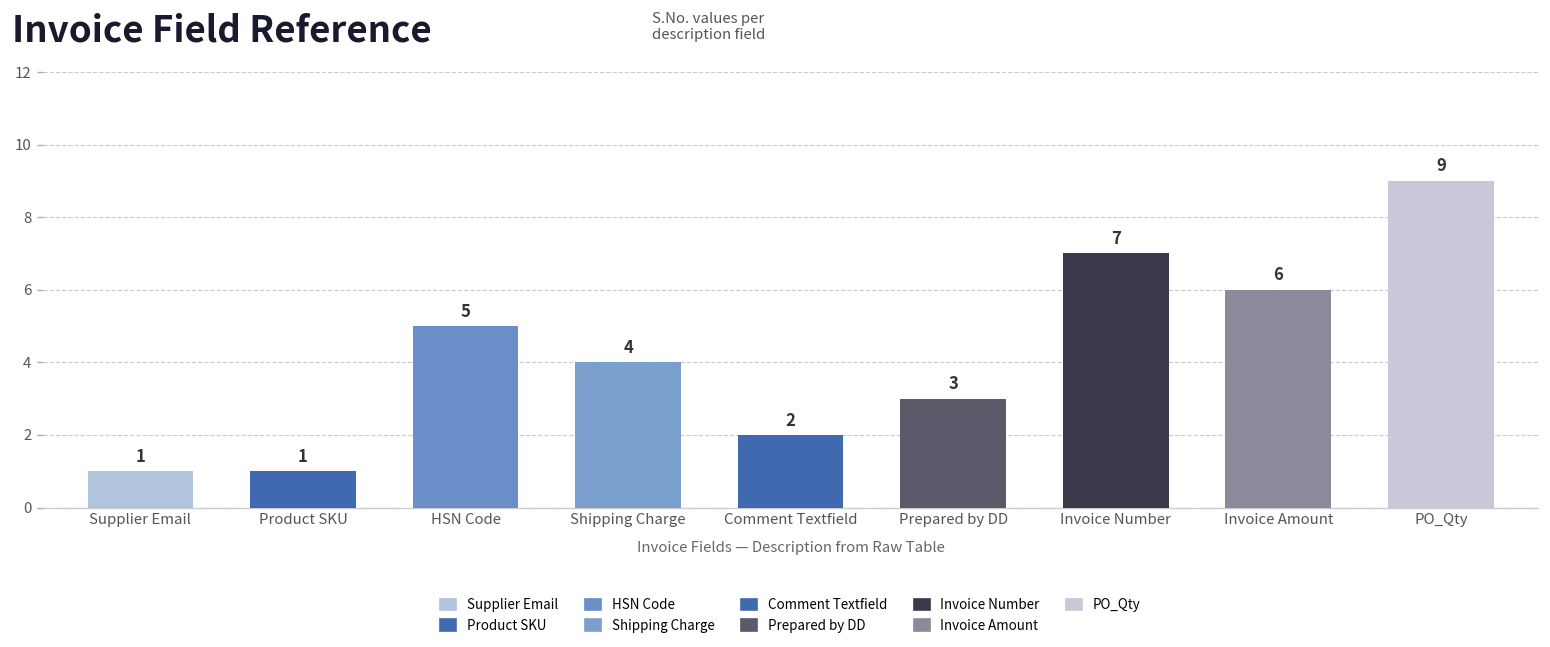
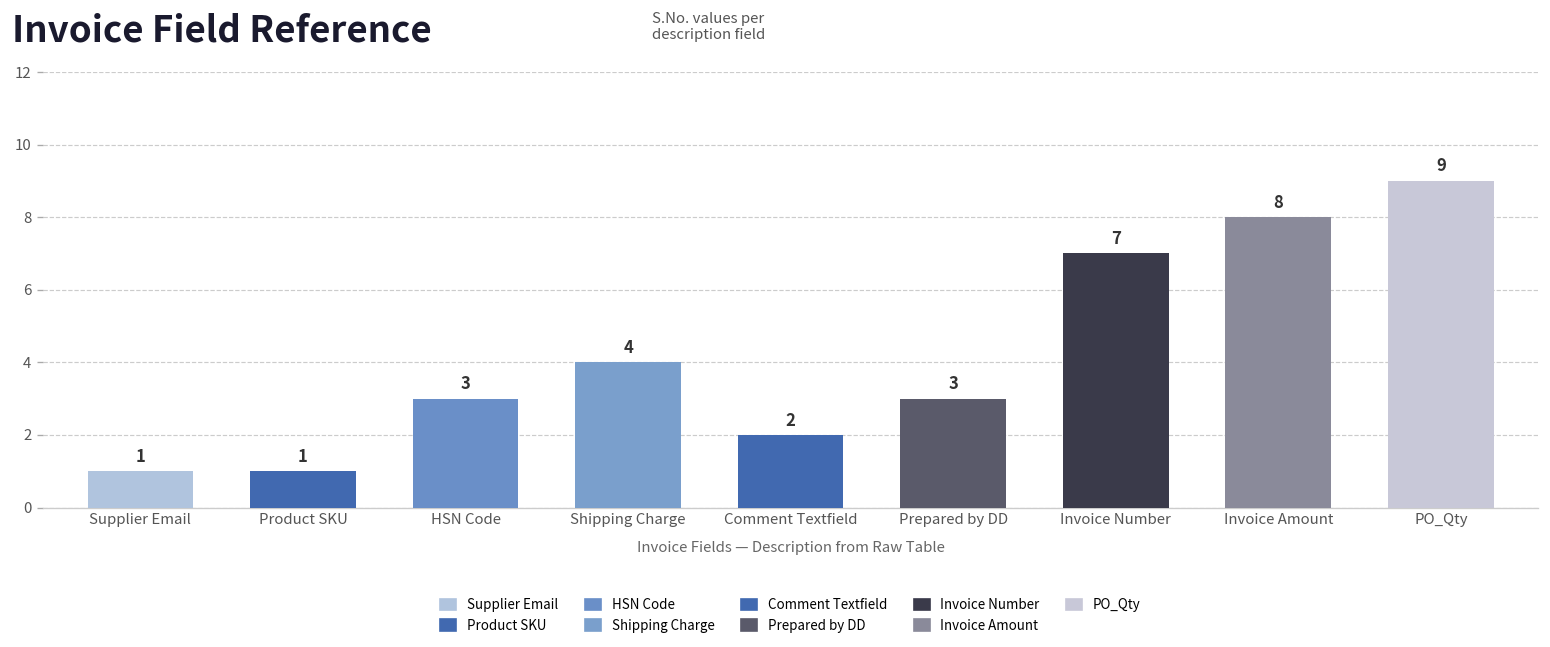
  {
    "Supplier Email": 1,
    "Product SKU": 1,
-   "HSN Code": 5,
+   "HSN Code": 3,
    "Shipping Charge": 4,
    "Comment Textfield": 2,
    "Prepared by DD": 3,
    "Invoice Number": 7,
-   "Invoice Amount": 6,
+   "Invoice Amount": 8,
    "PO_Qty": 9
  }
